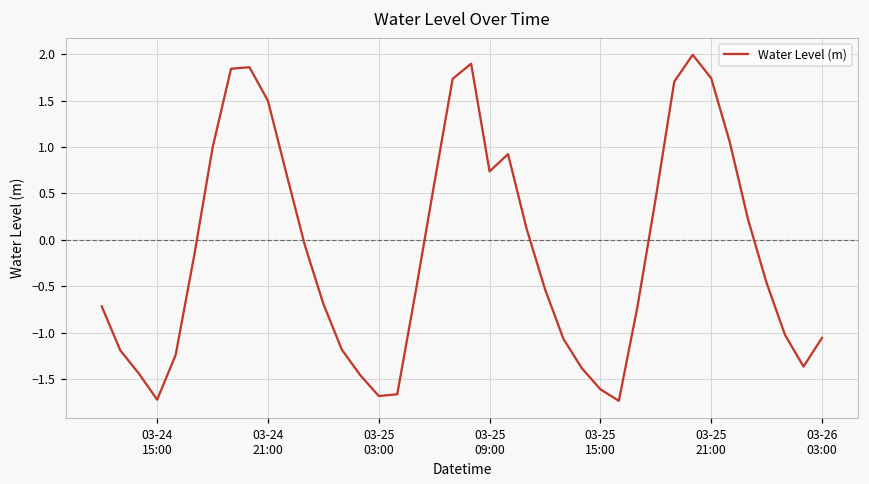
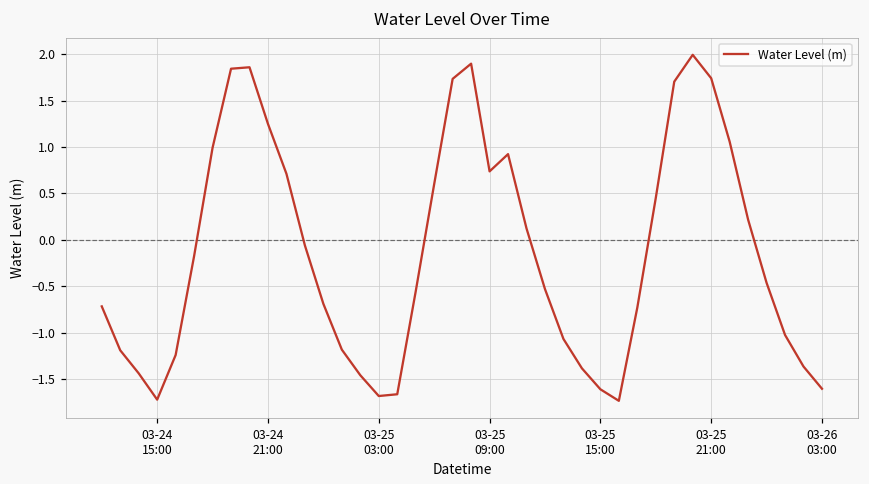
  {
    "03-24 15:00": -1.7,
-   "03-24 21:00": 1.5,
+   "03-24 21:00": 1.2,
    "03-25 03:00": -1.7,
    "03-25 09:00": 0.7,
    "03-25 15:00": -1.6,
    "03-25 21:00": 1.7,
-   "03-26 03:00": -1.1
+   "03-26 03:00": -1.6
  }
